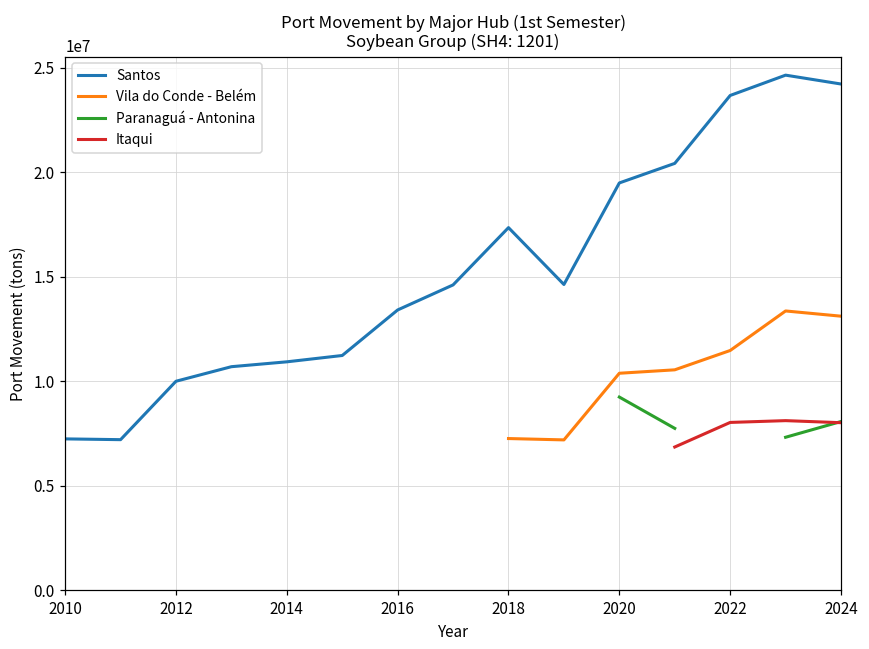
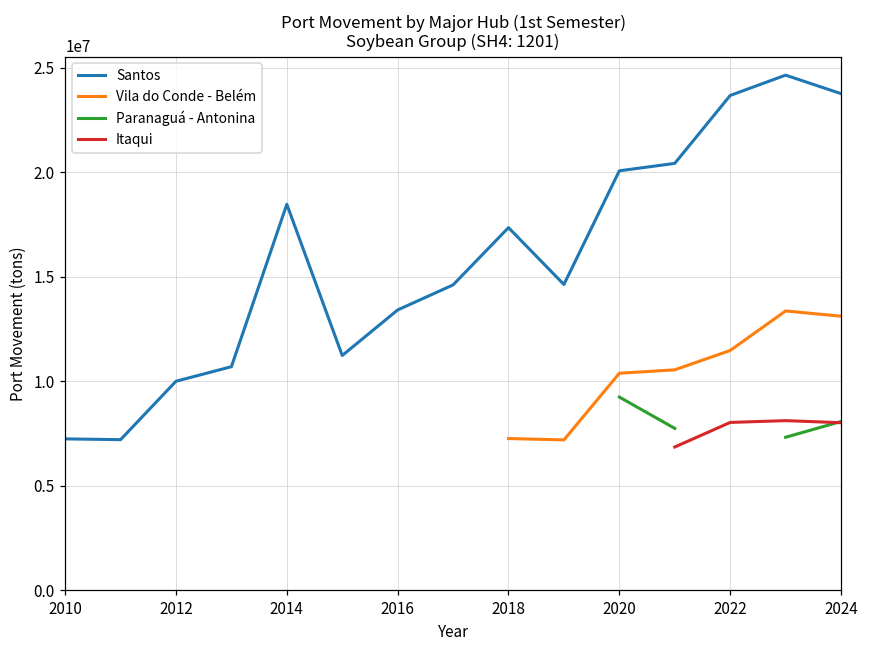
  {
    "Santos": {
      "2010": 7200000,
      "2012": 10000000,
-     "2014": 10900000,
+     "2014": 18500000,
      "2016": 13400000,
      "2018": 17300000,
-     "2020": 19500000,
+     "2020": 20100000,
      "2022": 23700000,
-     "2024": 24200000
+     "2024": 23800000
    },
    "Vila do Conde - Belém": {
      "2018": 7300000,
      "2020": 10400000,
      "2022": 11500000,
      "2024": 13100000
    },
    "Paranaguá - Antonina": {
      "2018": 7900000,
      "2020": 9200000
    },
    "Itaqui": {
      "2022": 8000000
    }
  }
